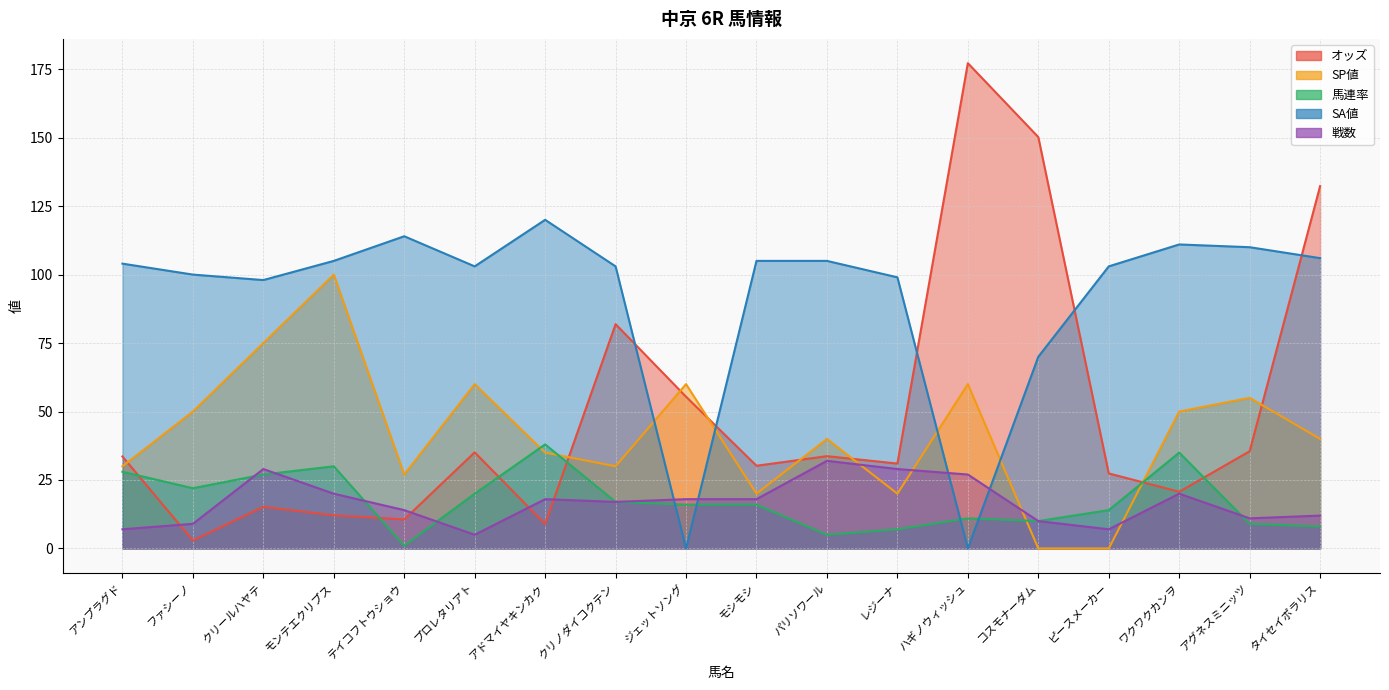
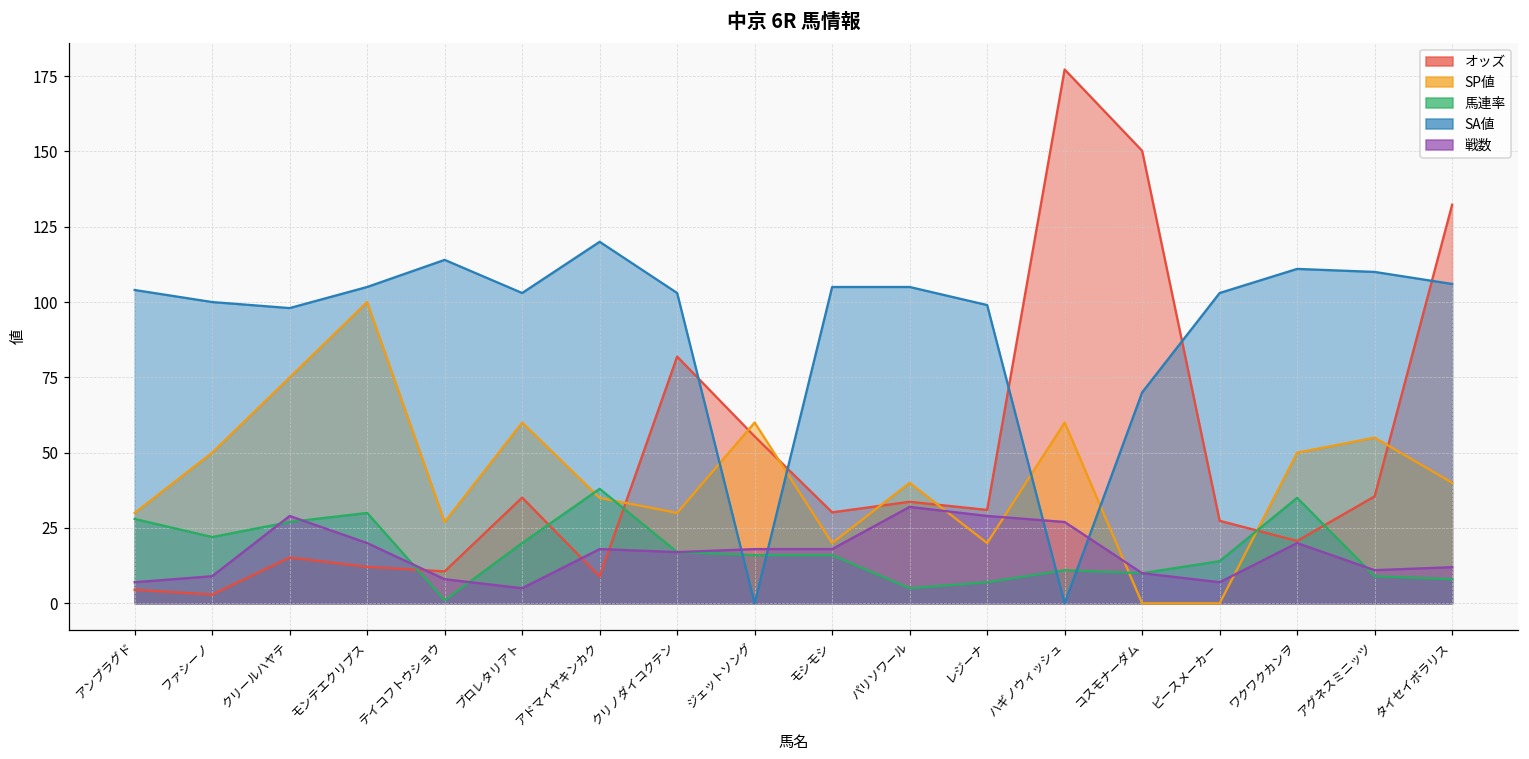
  {
    "オッズ": {
-     "アンプラグド": 34,
+     "アンプラグド": 5,
      "ファシーノ": 3,
      "クリールハヤテ": 15,
      "モンテエクリプス": 12,
      "テイコフトウショウ": 11,
      "プロレタリアト": 35,
      "アドマイヤキンカク": 9,
      "クリノダイコクテン": 82,
      "ジェットソング": 55,
      "モシモシ": 30,
      "パリソワール": 34,
      "レジーナ": 31,
      "ハギノウィッシュ": 177,
      "コスモナーダム": 150,
      "ピースメーカー": 27,
      "アグネスミニッツ": 36,
      "タイセイポラリス": 132
    },
    "SP値": {
      "アンプラグド": 30,
      "ファシーノ": 50,
      "クリールハヤテ": 75,
      "モンテエクリプス": 100,
      "テイコフトウショウ": 27,
      "プロレタリアト": 60,
      "アドマイヤキンカク": 35,
      "クリノダイコクテン": 30,
      "ジェットソング": 60,
      "モシモシ": 20,
      "パリソワール": 40,
      "レジーナ": 20,
      "ハギノウィッシュ": 60,
      "コスモナーダム": 0,
      "ピースメーカー": 0,
      "ワクワクカンヲ": 50,
      "アグネスミニッツ": 55,
      "タイセイポラリス": 40
    },
    "馬連率": {
      "アンプラグド": 28,
      "ファシーノ": 22,
      "クリールハヤテ": 27,
      "モンテエクリプス": 30,
      "テイコフトウショウ": 1,
      "プロレタリアト": 20,
      "アドマイヤキンカク": 38,
      "ジェットソング": 16,
      "モシモシ": 16,
      "パリソワール": 5,
      "レジーナ": 7,
      "ハギノウィッシュ": 11,
      "ピースメーカー": 14,
      "ワクワクカンヲ": 35,
      "アグネスミニッツ": 9,
      "タイセイポラリス": 8
    },
    "SA値": {
      "アンプラグド": 104,
      "ファシーノ": 100,
      "クリールハヤテ": 98,
      "モンテエクリプス": 105,
      "テイコフトウショウ": 114,
      "プロレタリアト": 103,
      "アドマイヤキンカク": 120,
      "クリノダイコクテン": 103,
      "ジェットソング": 0,
      "モシモシ": 105,
      "パリソワール": 105,
      "レジーナ": 99,
      "ハギノウィッシュ": 0,
      "コスモナーダム": 70,
      "ピースメーカー": 103,
      "ワクワクカンヲ": 111,
      "アグネスミニッツ": 110,
      "タイセイポラリス": 106
    },
    "戦数": {
      "アンプラグド": 7,
      "ファシーノ": 9,
      "クリールハヤテ": 29,
      "モンテエクリプス": 20,
-     "テイコフトウショウ": 14,
+     "テイコフトウショウ": 8,
      "プロレタリアト": 5,
      "アドマイヤキンカク": 18,
      "ジェットソング": 18,
      "モシモシ": 18,
      "パリソワール": 32,
      "レジーナ": 29,
      "ハギノウィッシュ": 27,
      "ピースメーカー": 7,
      "アグネスミニッツ": 11,
      "タイセイポラリス": 12
    }
  }
